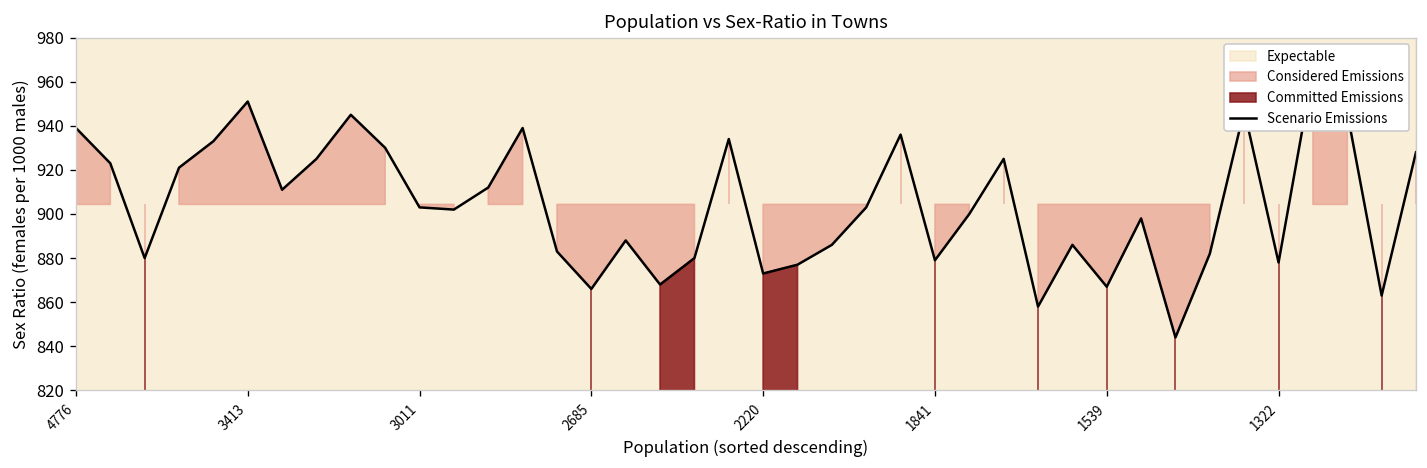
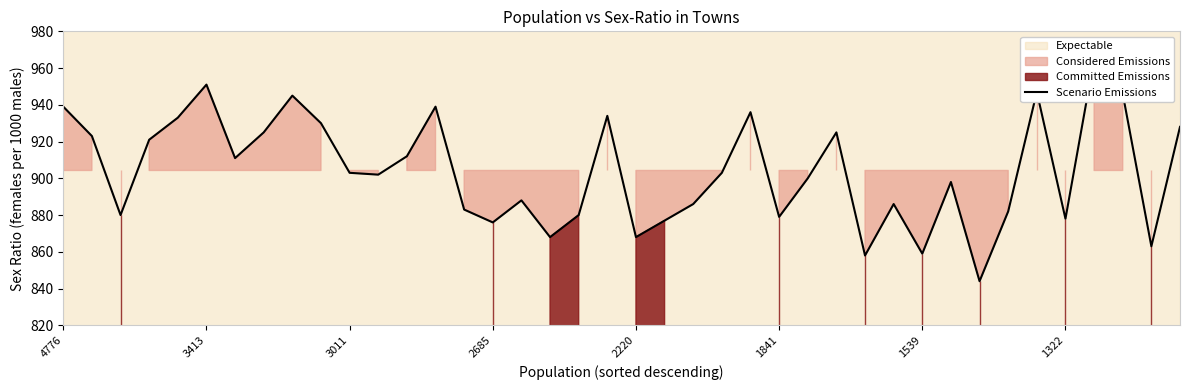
  {
    "Scenario Emissions": {
      "4776": 939,
      "3413": 951,
      "3011": 903,
-     "2685": 866,
-     "2220": 873,
+     "2685": 876,
+     "2220": 868,
      "1841": 879,
-     "1539": 867,
+     "1539": 859,
      "1322": 878
    }
  }
